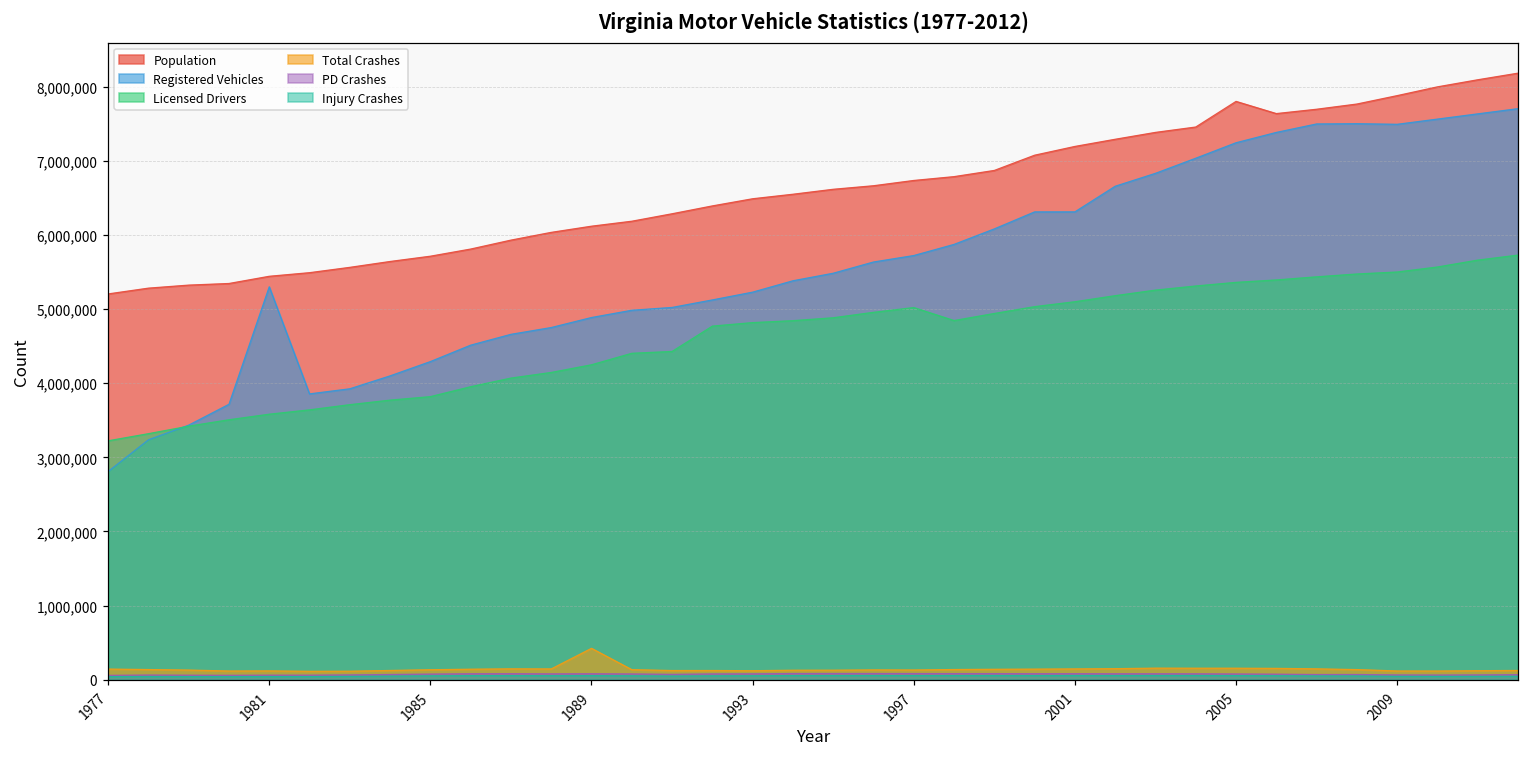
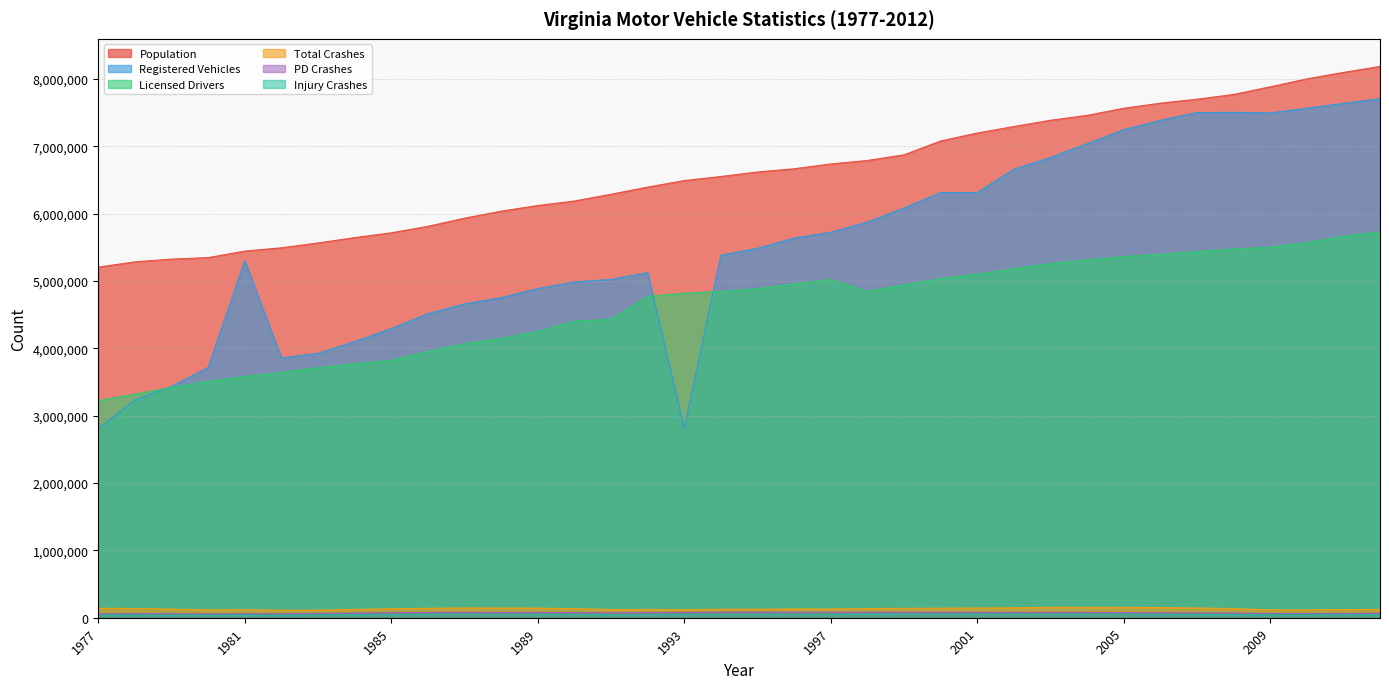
  {
    "Population": {
      "1977": "5,200,000",
      "1981": "5,400,000",
      "1985": "5,700,000",
      "1989": "6,100,000",
      "1993": "6,500,000",
      "1997": "6,700,000",
      "2001": "7,200,000",
-     "2005": "7,800,000",
+     "2005": "7,600,000",
      "2009": "7,900,000"
    },
    "Registered Vehicles": {
      "1977": "2,800,000",
      "1981": "5,300,000",
      "1985": "4,300,000",
      "1989": "4,900,000",
-     "1993": "5,200,000",
+     "1993": "2,800,000",
      "1997": "5,700,000",
      "2001": "6,300,000",
      "2005": "7,200,000",
      "2009": "7,500,000"
    },
    "Total Crashes": {
      "1977": "100,000",
      "1981": "100,000",
      "1985": "100,000",
-     "1989": "400,000",
+     "1989": "100,000",
      "1993": "100,000",
      "1997": "100,000",
      "2001": "100,000",
      "2005": "200,000",
      "2009": "100,000"
    }
  }
